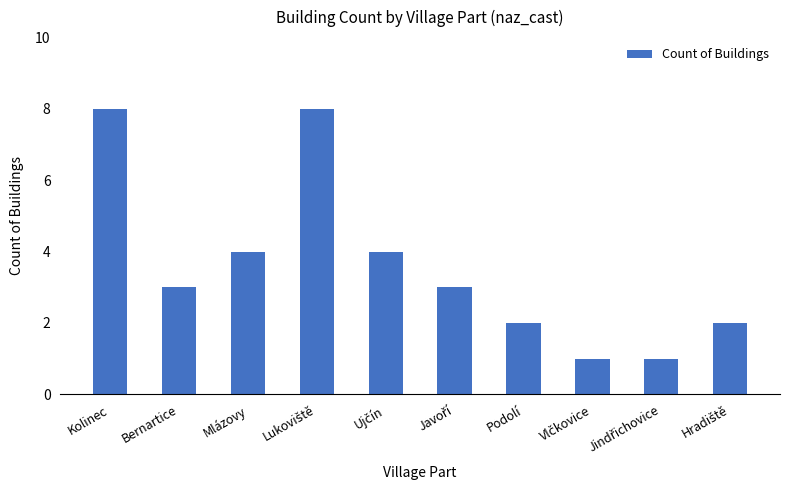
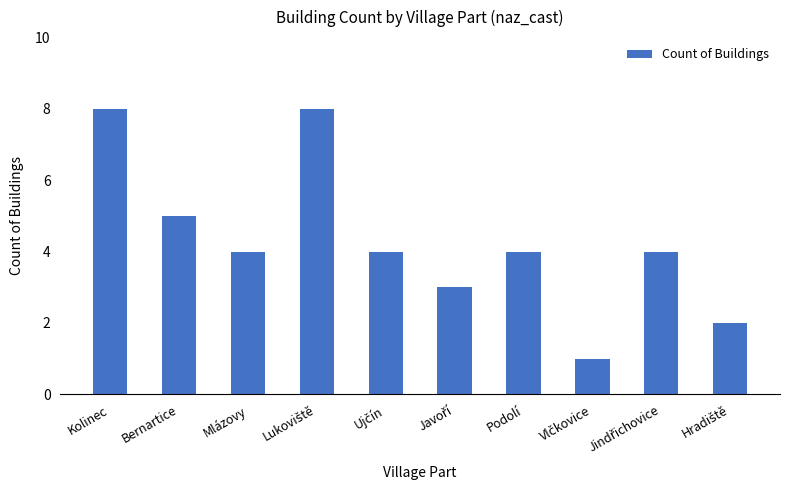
  {
    "Kolinec": 8,
-   "Bernartice": 3,
+   "Bernartice": 5,
    "Mlázovy": 4,
    "Lukoviště": 8,
    "Ujčín": 4,
    "Javoří": 3,
-   "Podolí": 2,
+   "Podolí": 4,
    "Vlčkovice": 1,
-   "Jindřichovice": 1,
+   "Jindřichovice": 4,
    "Hradiště": 2
  }
